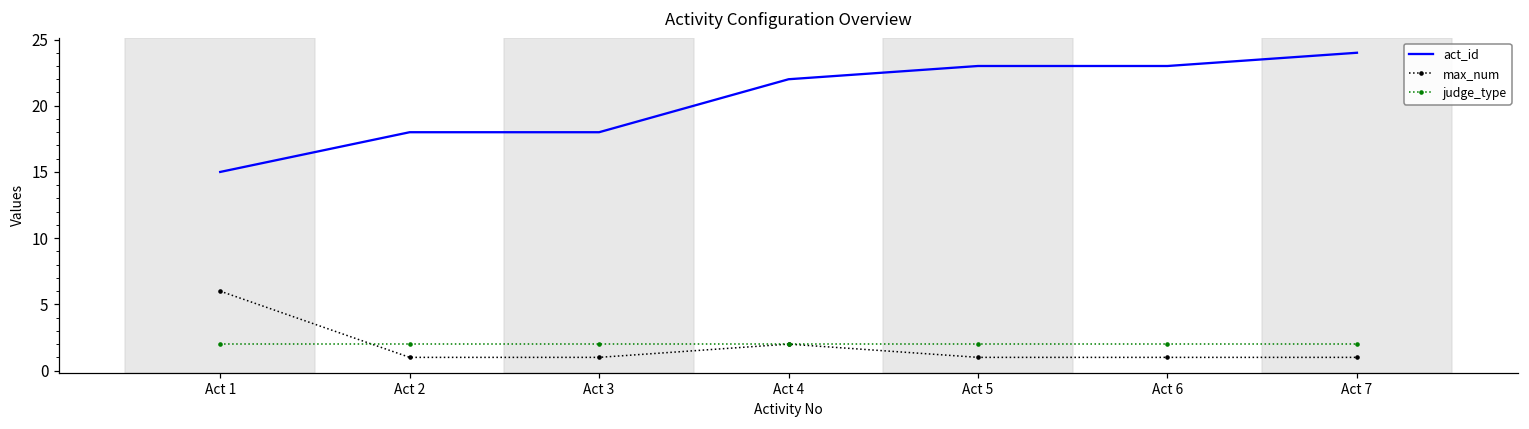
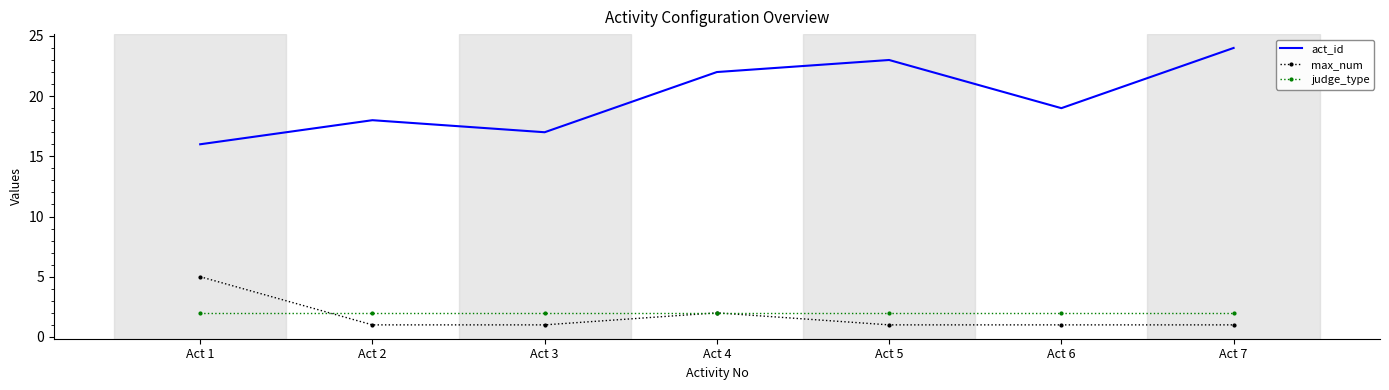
  {
    "act_id": {
-     "Act 1": 15,
+     "Act 1": 16,
      "Act 2": 18,
-     "Act 3": 18,
+     "Act 3": 17,
      "Act 4": 22,
      "Act 5": 23,
-     "Act 6": 23,
+     "Act 6": 19,
      "Act 7": 24
    },
    "max_num": {
-     "Act 1": 6,
+     "Act 1": 5,
      "Act 2": 1,
      "Act 3": 1,
      "Act 5": 1,
      "Act 6": 1,
      "Act 7": 1
    },
    "judge_type": {
      "Act 1": 2,
      "Act 2": 2,
      "Act 3": 2,
      "Act 5": 2,
      "Act 6": 2,
      "Act 7": 2
    }
  }
